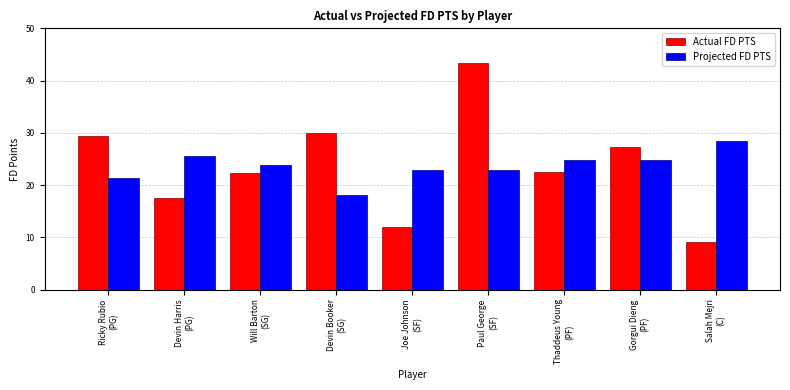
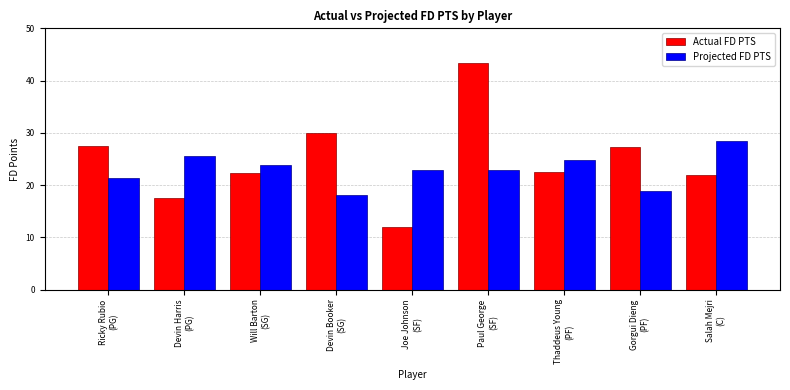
  {
    "Actual FD PTS": {
-     "Ricky Rubio (PG)": 29,
+     "Ricky Rubio (PG)": 27,
      "Devin Harris (PG)": 18,
      "Will Barton (SG)": 22,
      "Devin Booker (SG)": 30,
      "Joe Johnson (SF)": 12,
      "Paul George (SF)": 43,
      "Thaddeus Young (PF)": 23,
      "Gorgui Dieng (PF)": 27,
-     "Salah Mejri (C)": 9
+     "Salah Mejri (C)": 22
    },
    "Projected FD PTS": {
      "Ricky Rubio (PG)": 21,
      "Devin Harris (PG)": 26,
      "Will Barton (SG)": 24,
      "Devin Booker (SG)": 18,
      "Joe Johnson (SF)": 23,
      "Paul George (SF)": 23,
      "Thaddeus Young (PF)": 25,
-     "Gorgui Dieng (PF)": 25,
+     "Gorgui Dieng (PF)": 19,
      "Salah Mejri (C)": 28
    }
  }
